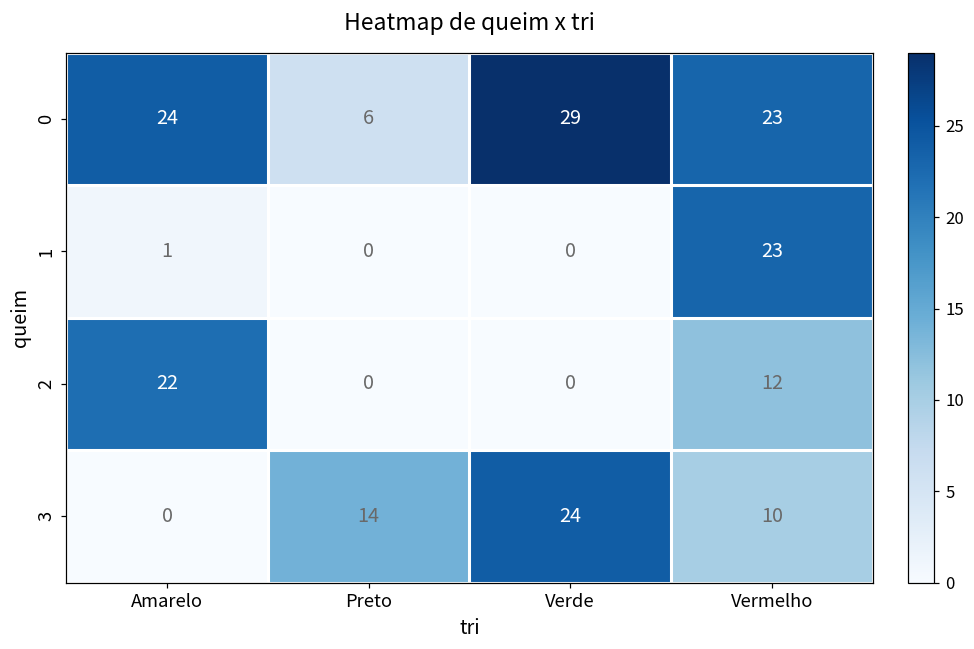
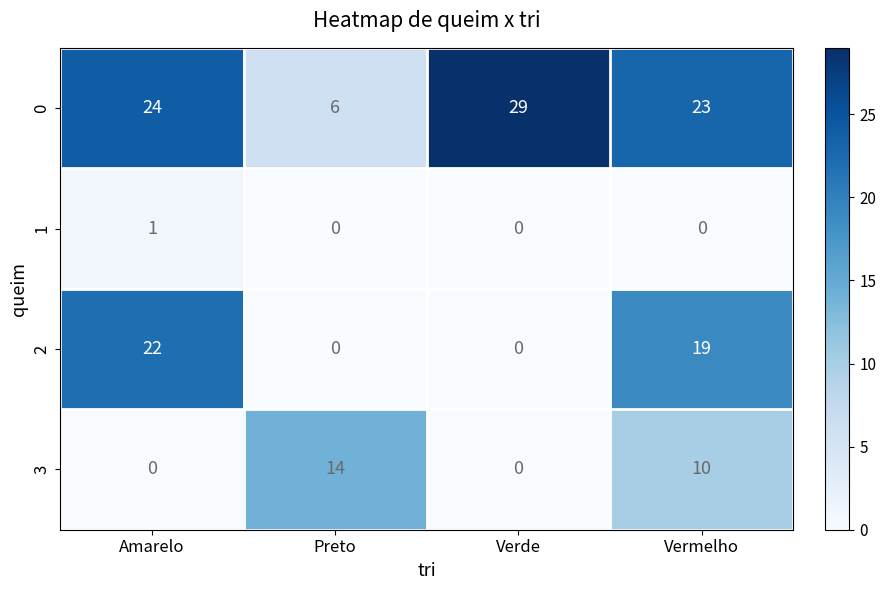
  {
    "0": {
      "Amarelo": 24,
      "Preto": 6,
      "Verde": 29,
      "Vermelho": 23
    },
    "1": {
      "Amarelo": 1,
      "Preto": 0,
      "Verde": 0,
-     "Vermelho": 23
+     "Vermelho": 0
    },
    "2": {
      "Amarelo": 22,
      "Preto": 0,
      "Verde": 0,
-     "Vermelho": 12
+     "Vermelho": 19
    },
    "3": {
      "Amarelo": 0,
      "Preto": 14,
-     "Verde": 24,
+     "Verde": 0,
      "Vermelho": 10
    }
  }
